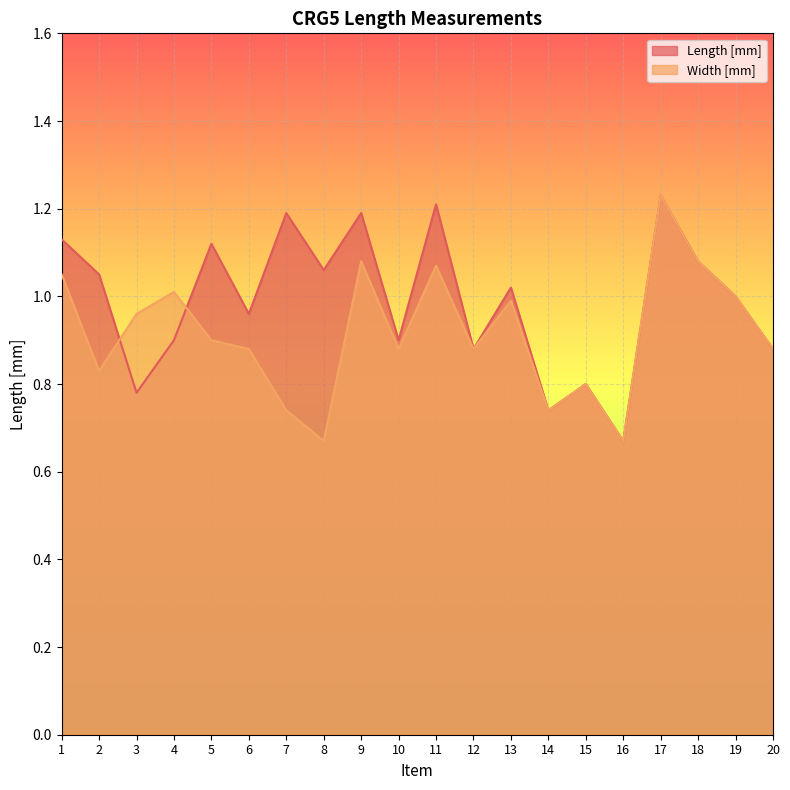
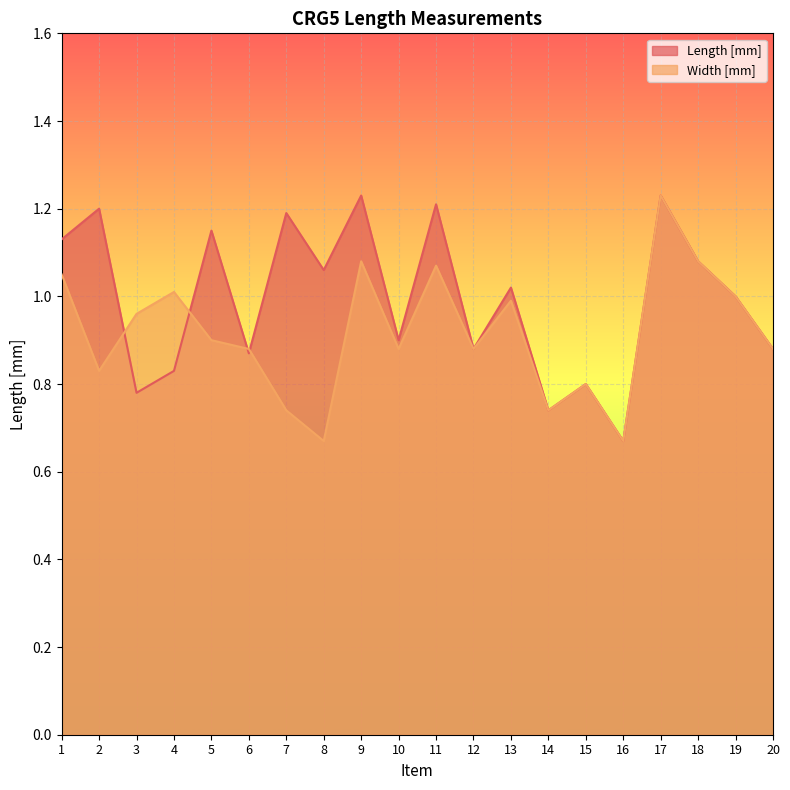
  {
    "Length [mm]": {
      "1": 1.13,
-     "2": 1.05,
+     "2": 1.20,
      "3": 0.78,
-     "4": 0.90,
-     "5": 1.12,
-     "6": 0.96,
+     "4": 0.83,
+     "5": 1.15,
+     "6": 0.87,
      "7": 1.19,
      "8": 1.06,
-     "9": 1.19,
+     "9": 1.23,
      "10": 0.90,
      "11": 1.21,
      "13": 1.02
    },
    "Width [mm]": {
      "1": 1.05,
      "2": 0.83,
      "3": 0.96,
      "4": 1.01,
      "5": 0.90,
      "6": 0.88,
      "7": 0.74,
      "8": 0.67,
      "9": 1.08,
      "10": 0.88,
      "11": 1.07,
      "13": 0.99
    }
  }
